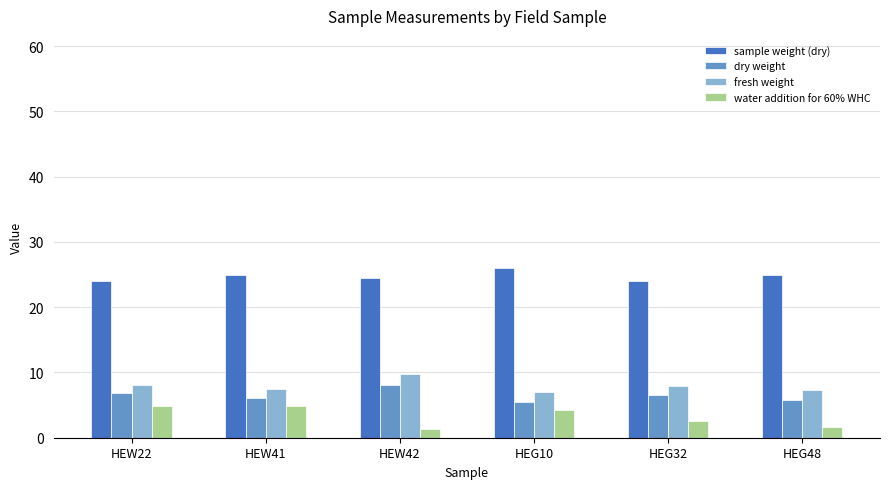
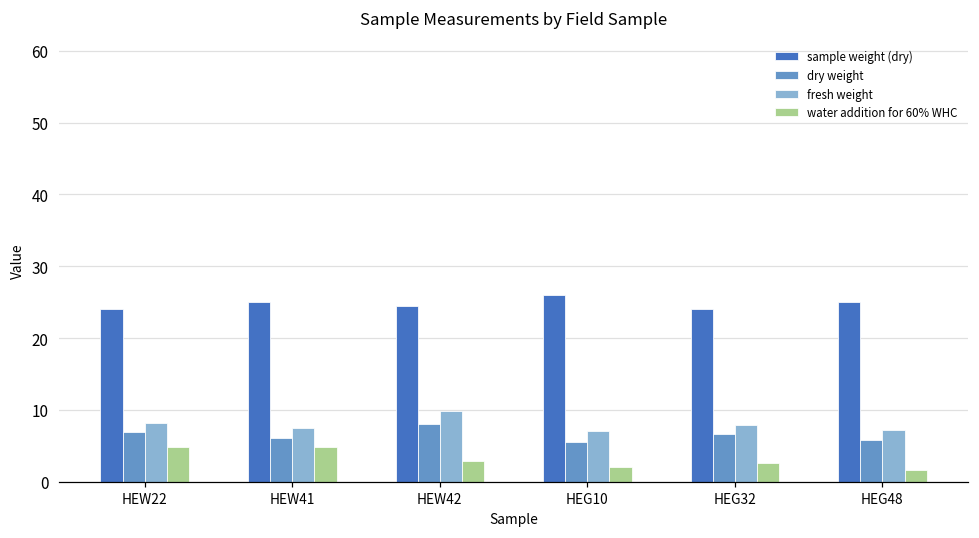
  {
    "water addition for 60% WHC": {
      "HEW22": 5,
      "HEW41": 5,
-     "HEW42": 1,
-     "HEG10": 4,
+     "HEW42": 3,
+     "HEG10": 2,
      "HEG32": 3,
      "HEG48": 2
    }
  }
